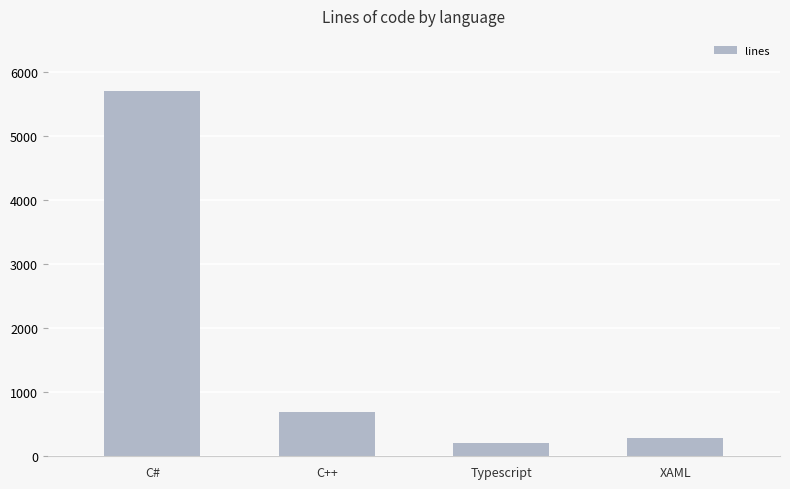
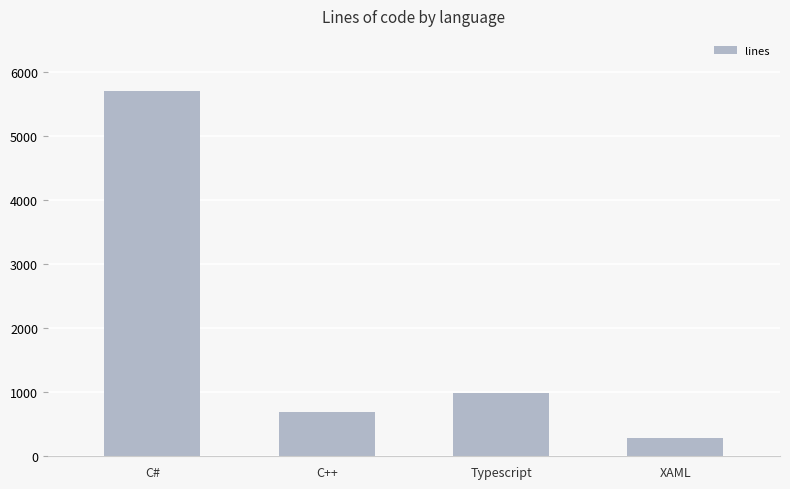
  {
    "C#": 5700,
    "C++": 700,
-   "Typescript": 200,
+   "Typescript": 1000,
    "XAML": 300
  }
